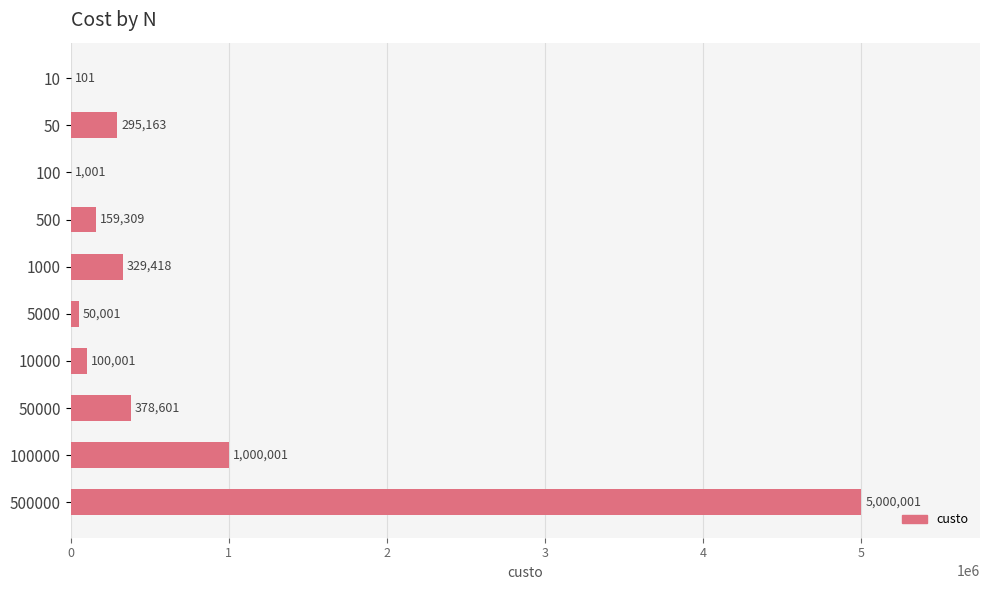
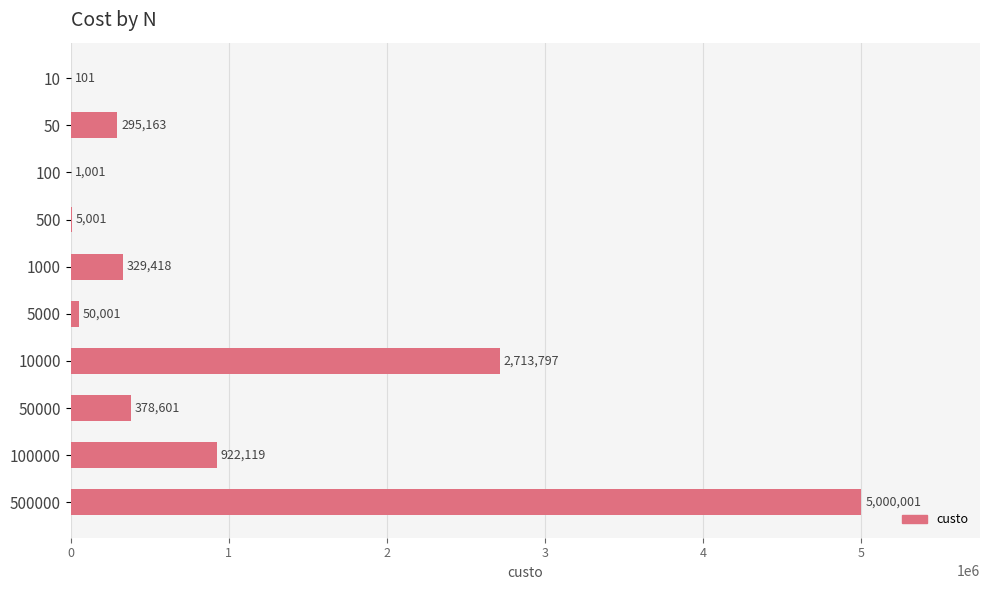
  {
    "10": "101",
    "50": "295,163",
    "100": "1,001",
-   "500": "159,309",
+   "500": "5,001",
    "1000": "329,418",
    "5000": "50,001",
-   "10000": "100,001",
+   "10000": "2,713,797",
    "50000": "378,601",
-   "100000": "1,000,001",
+   "100000": "922,119",
    "500000": "5,000,001"
  }
